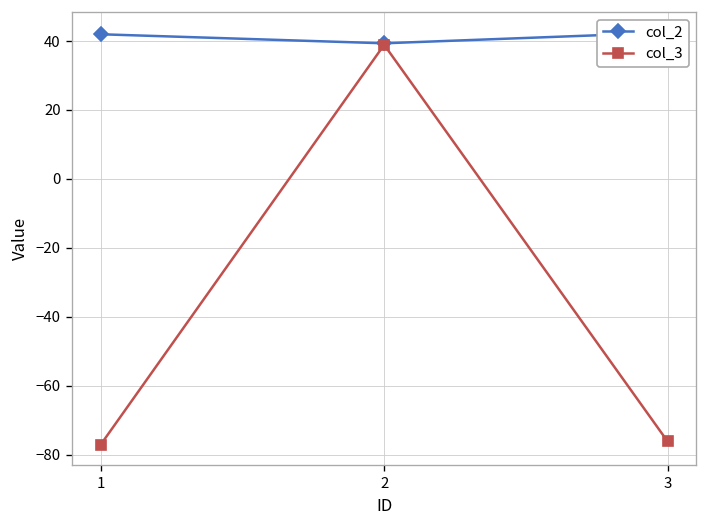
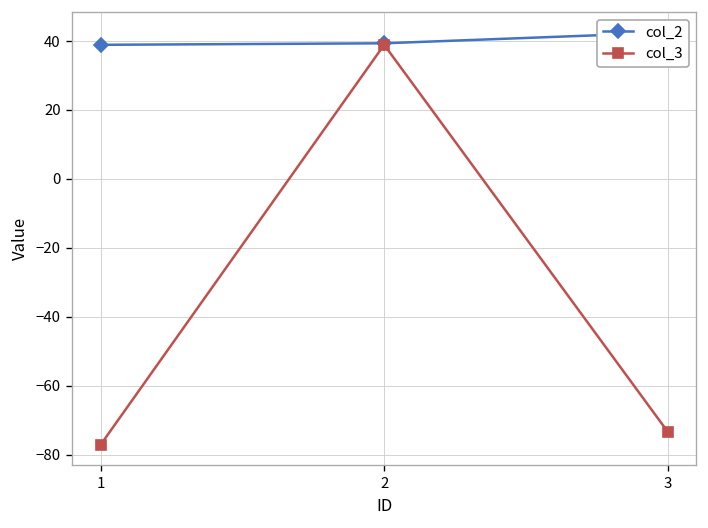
  {
    "col_2": {
-     "1": 42
+     "1": 39
    },
    "col_3": {
      "1": -77,
-     "3": -76
+     "3": -73
    }
  }
